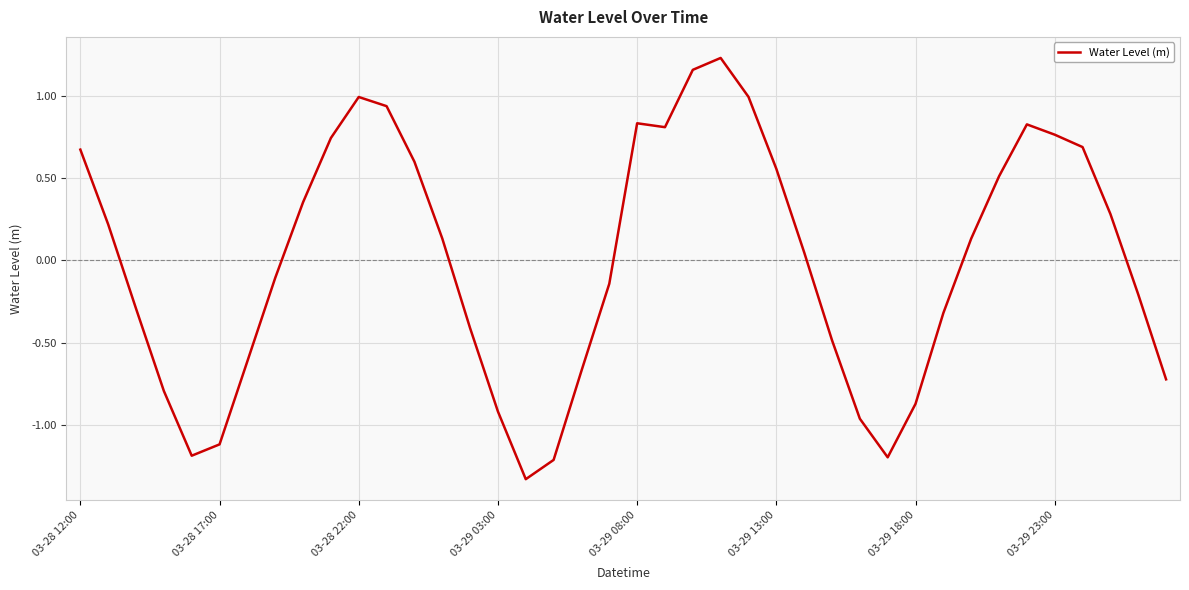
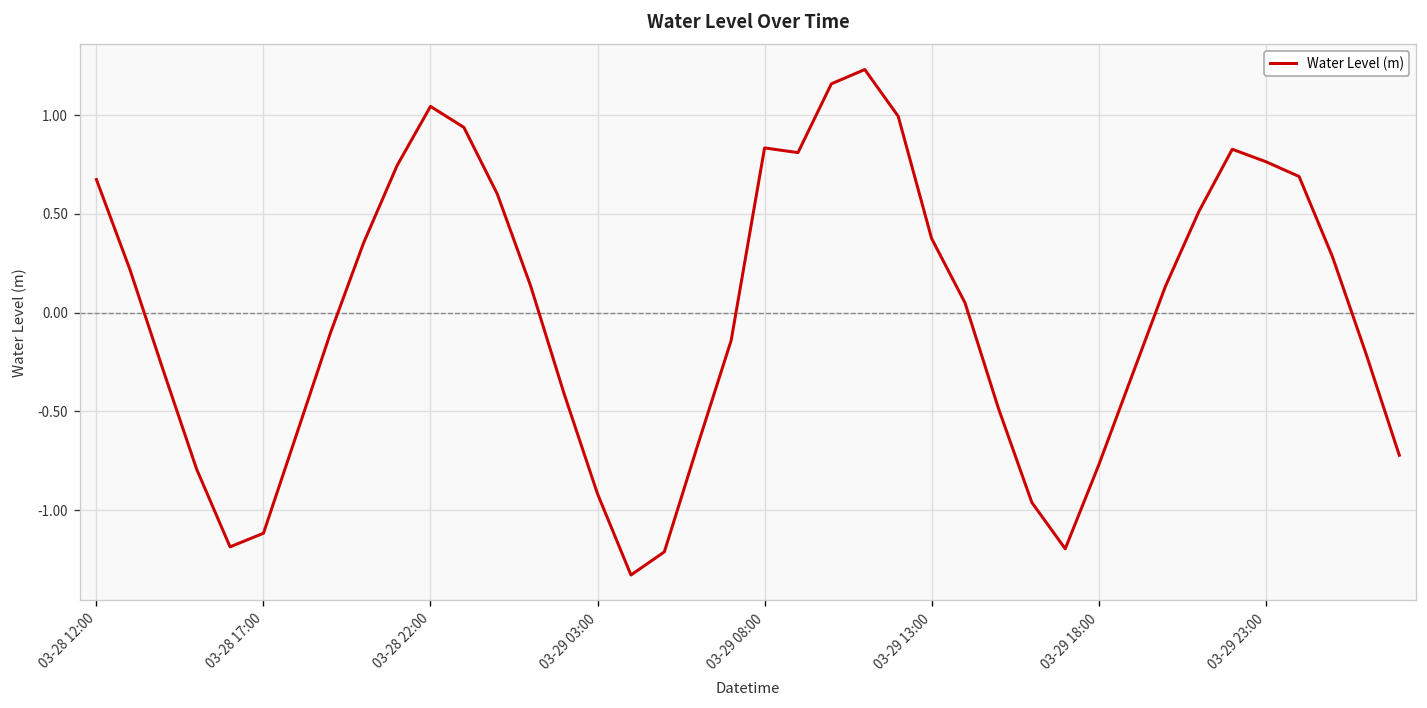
  {
    "03-28 12:00": 0.67,
    "03-28 17:00": -1.12,
-   "03-28 22:00": 0.99,
+   "03-28 22:00": 1.04,
    "03-29 03:00": -0.92,
    "03-29 08:00": 0.83,
-   "03-29 13:00": 0.56,
-   "03-29 18:00": -0.87,
+   "03-29 13:00": 0.38,
+   "03-29 18:00": -0.77,
    "03-29 23:00": 0.76
  }
